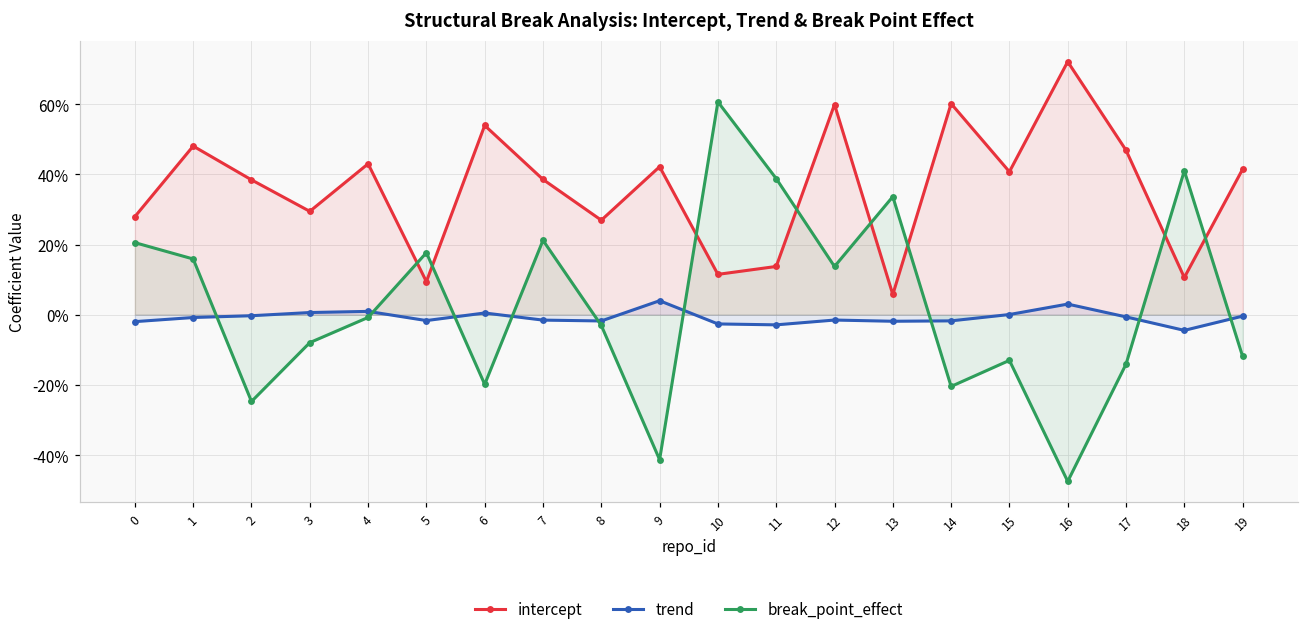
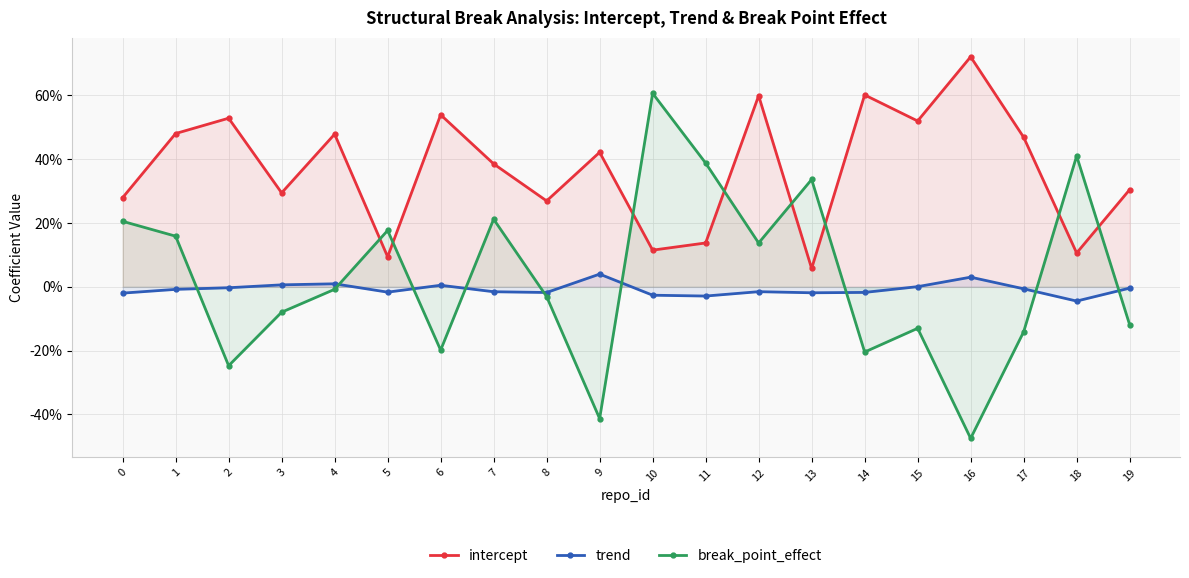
  {
    "intercept": {
      "0": "28%",
      "1": "48%",
-     "2": "38%",
+     "2": "53%",
      "3": "29%",
-     "4": "43%",
+     "4": "48%",
      "5": "9%",
      "6": "54%",
      "7": "39%",
      "8": "27%",
      "9": "42%",
      "10": "11%",
      "11": "14%",
      "12": "60%",
      "13": "6%",
      "14": "60%",
-     "15": "41%",
+     "15": "52%",
      "16": "72%",
      "17": "47%",
      "18": "11%",
-     "19": "41%"
+     "19": "30%"
    }
  }
